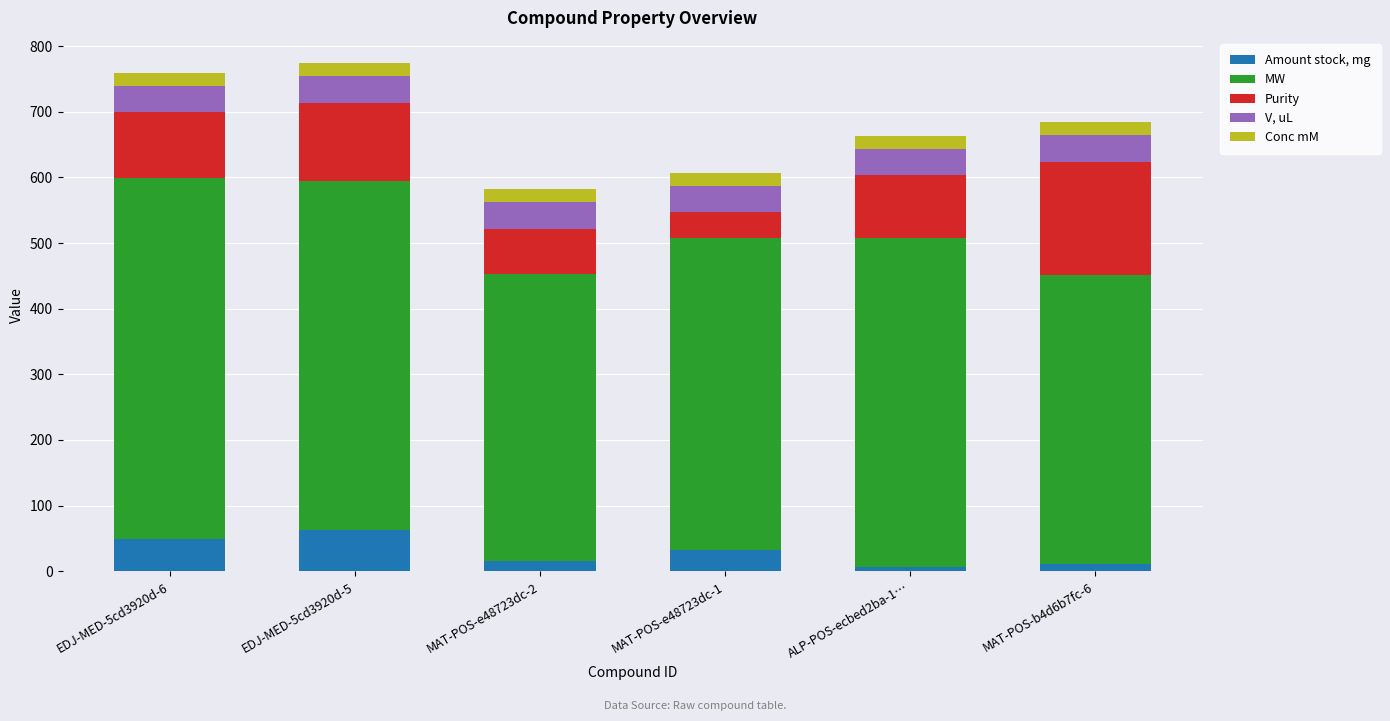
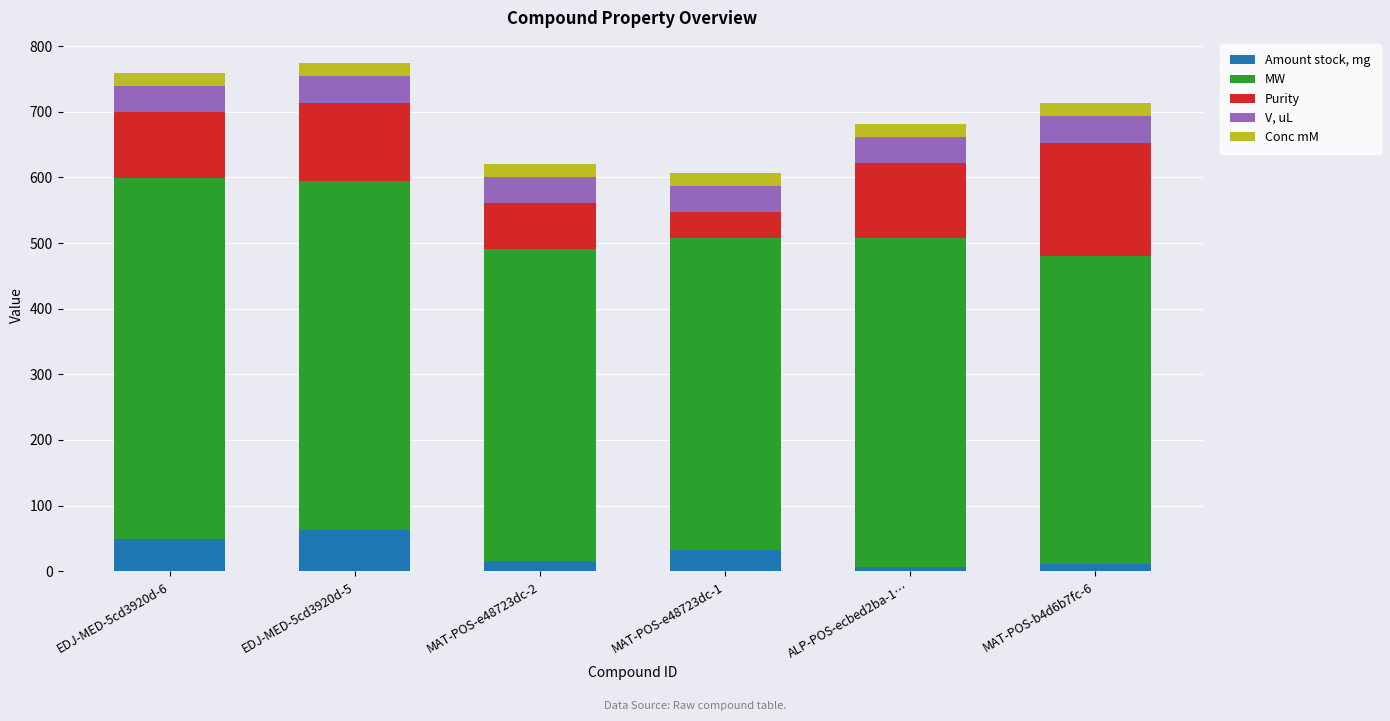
  {
    "Amount stock, mg": {
      "EDJ-MED-5cd3920d-6": 50,
      "EDJ-MED-5cd3920d-5": 60,
      "MAT-POS-e48723dc-2": 20,
      "MAT-POS-e48723dc-1": 30,
      "ALP-POS-ecbed2ba-1…": 10,
      "MAT-POS-b4d6b7fc-6": 10
    },
    "MW": {
      "EDJ-MED-5cd3920d-6": 550,
      "EDJ-MED-5cd3920d-5": 530,
-     "MAT-POS-e48723dc-2": 440,
+     "MAT-POS-e48723dc-2": 470,
      "MAT-POS-e48723dc-1": 470,
      "ALP-POS-ecbed2ba-1…": 500,
-     "MAT-POS-b4d6b7fc-6": 440
+     "MAT-POS-b4d6b7fc-6": 470
    },
    "Purity": {
      "EDJ-MED-5cd3920d-6": 100,
      "EDJ-MED-5cd3920d-5": 120,
      "MAT-POS-e48723dc-2": 70,
      "MAT-POS-e48723dc-1": 40,
-     "ALP-POS-ecbed2ba-1…": 100,
+     "ALP-POS-ecbed2ba-1…": 110,
      "MAT-POS-b4d6b7fc-6": 170
    },
    "V, uL": {
      "EDJ-MED-5cd3920d-6": 40,
      "EDJ-MED-5cd3920d-5": 40,
      "MAT-POS-e48723dc-2": 40,
      "MAT-POS-e48723dc-1": 40,
      "ALP-POS-ecbed2ba-1…": 40,
      "MAT-POS-b4d6b7fc-6": 40
    },
    "Conc mM": {
      "EDJ-MED-5cd3920d-6": 20,
      "EDJ-MED-5cd3920d-5": 20,
      "MAT-POS-e48723dc-2": 20,
      "MAT-POS-e48723dc-1": 20,
      "ALP-POS-ecbed2ba-1…": 20,
      "MAT-POS-b4d6b7fc-6": 20
    }
  }
